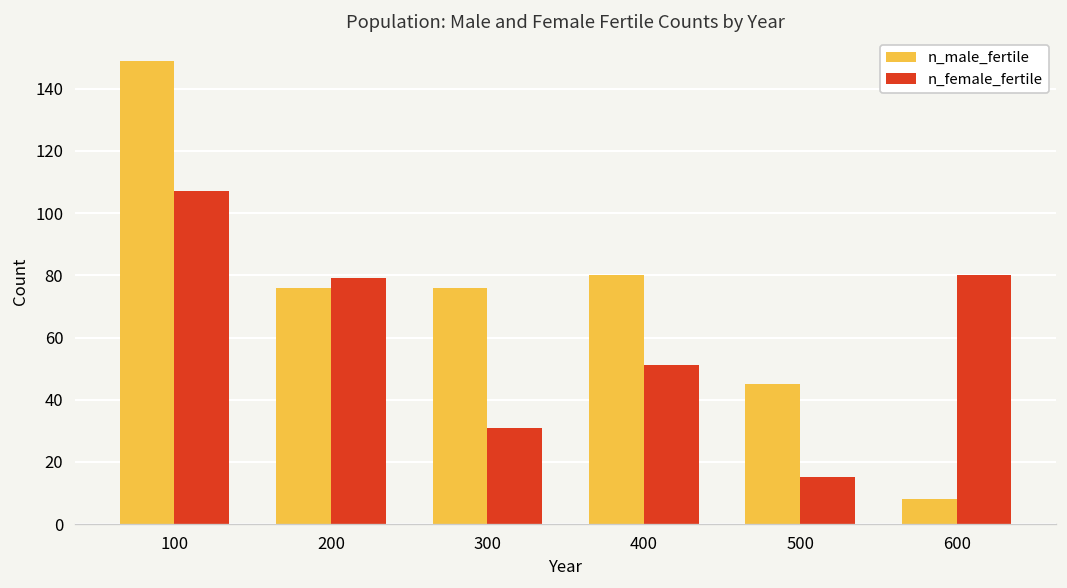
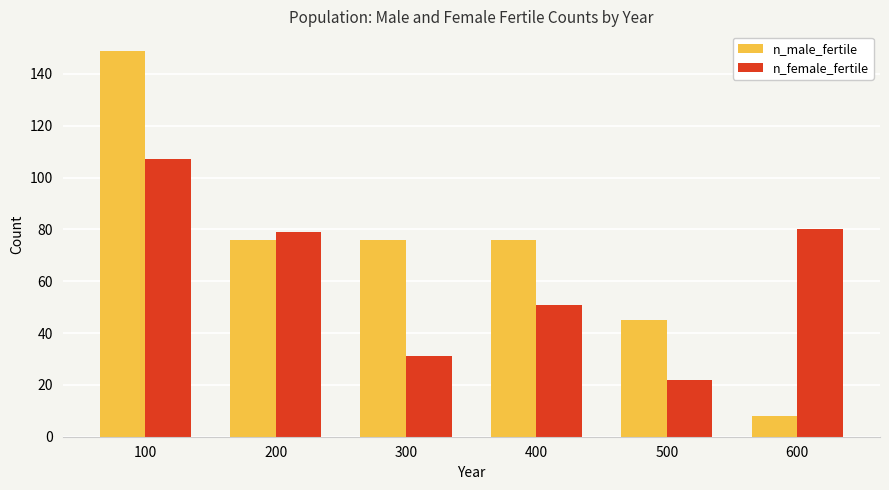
  {
    "n_male_fertile": {
      "100": 149,
      "200": 76,
      "300": 76,
-     "400": 80,
+     "400": 76,
      "500": 45,
      "600": 8
    },
    "n_female_fertile": {
      "100": 107,
      "200": 79,
      "300": 31,
      "400": 51,
-     "500": 15,
+     "500": 22,
      "600": 80
    }
  }
